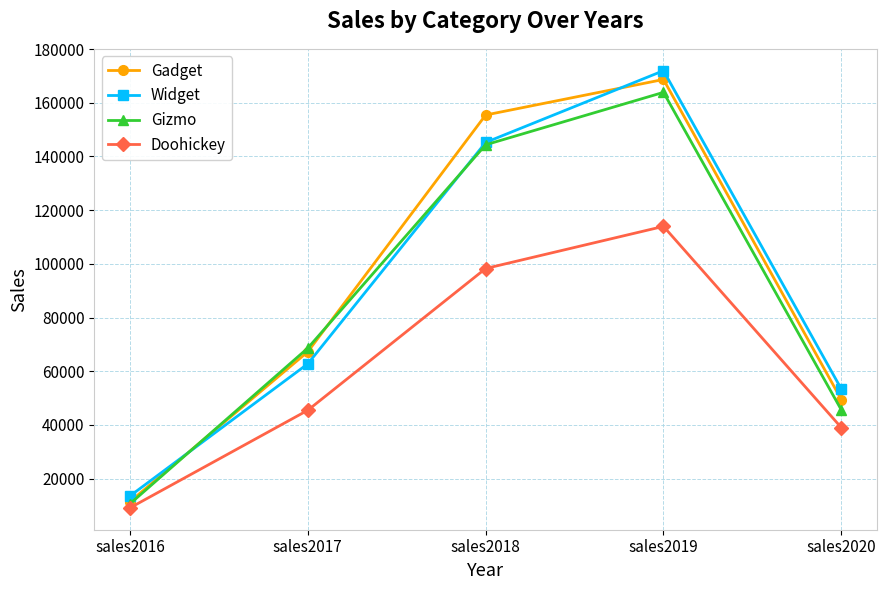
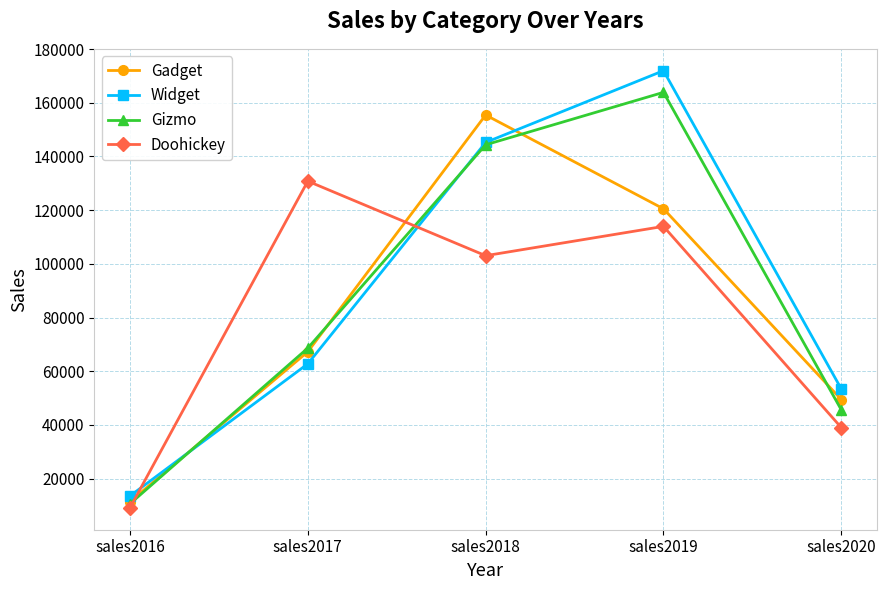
  {
    "Gadget": {
      "sales2017": 67000,
      "sales2018": 155000,
-     "sales2019": 169000,
+     "sales2019": 121000,
      "sales2020": 49000
    },
    "Widget": {
      "sales2016": 14000,
      "sales2017": 63000,
      "sales2019": 172000,
      "sales2020": 53000
    },
    "Gizmo": {
      "sales2017": 69000,
      "sales2019": 164000,
      "sales2020": 46000
    },
    "Doohickey": {
      "sales2016": 9000,
-     "sales2017": 45000,
-     "sales2018": 98000,
+     "sales2017": 131000,
+     "sales2018": 103000,
      "sales2019": 114000,
      "sales2020": 39000
    }
  }
